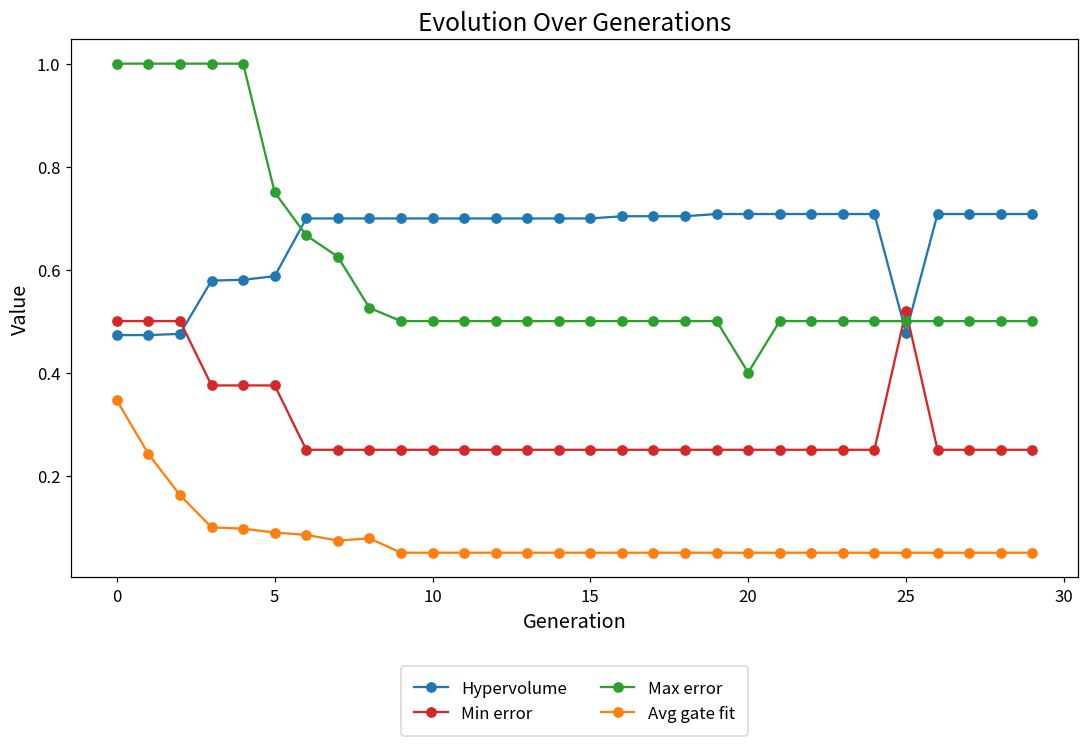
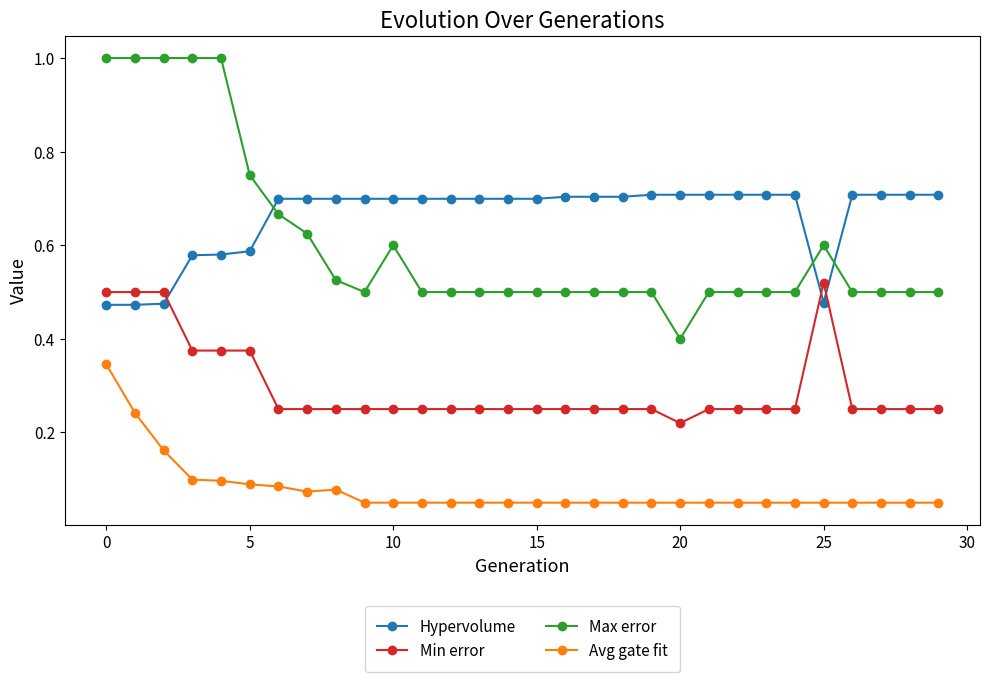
  {
    "Hypervolume": {
      "0": 0.47,
      "5": 0.59,
      "10": 0.70,
      "15": 0.70,
      "20": 0.71,
      "25": 0.48
    },
    "Min error": {
      "0": 0.50,
      "5": 0.38,
      "10": 0.25,
      "15": 0.25,
-     "20": 0.25,
+     "20": 0.22,
      "25": 0.52
    },
    "Max error": {
      "0": 1.0,
      "5": 0.75,
-     "10": 0.5,
+     "10": 0.6,
      "15": 0.5,
      "20": 0.4,
-     "25": 0.5
+     "25": 0.6
    },
    "Avg gate fit": {
      "0": 0.35,
      "5": 0.09,
      "10": 0.05,
      "15": 0.05,
      "20": 0.05,
      "25": 0.05
    }
  }
